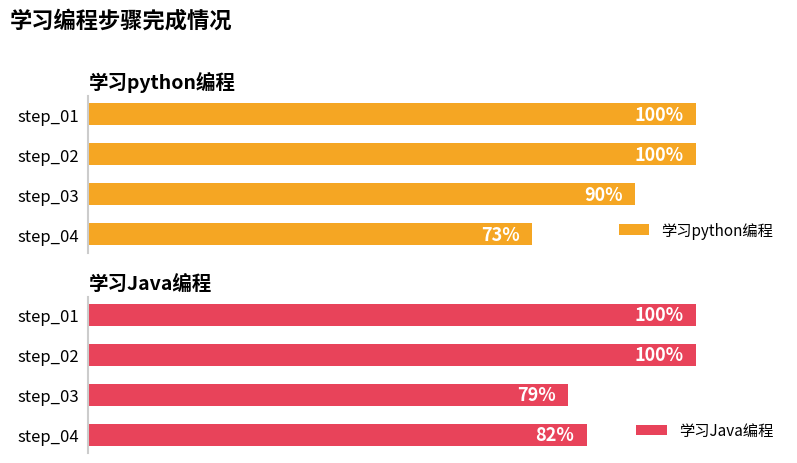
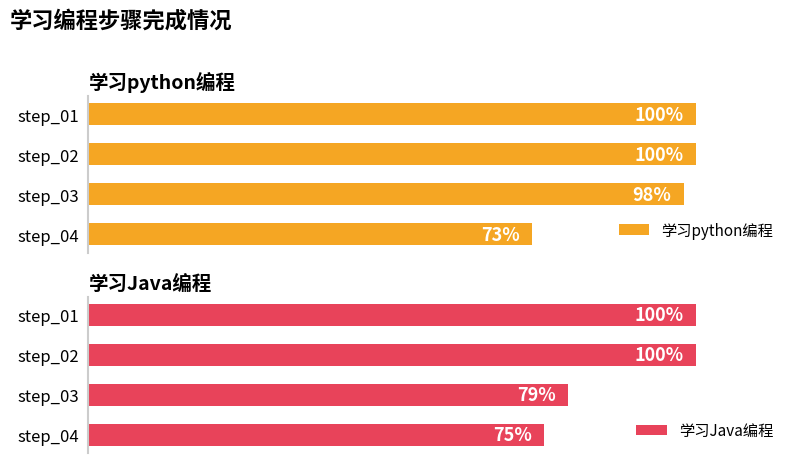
  {
    "学习python编程": {
      "step_01": "100%",
      "step_02": "100%",
-     "step_03": "90%",
+     "step_03": "98%",
      "step_04": "73%"
    },
    "学习Java编程": {
      "step_01": "100%",
      "step_02": "100%",
      "step_03": "79%",
-     "step_04": "82%"
+     "step_04": "75%"
    }
  }
